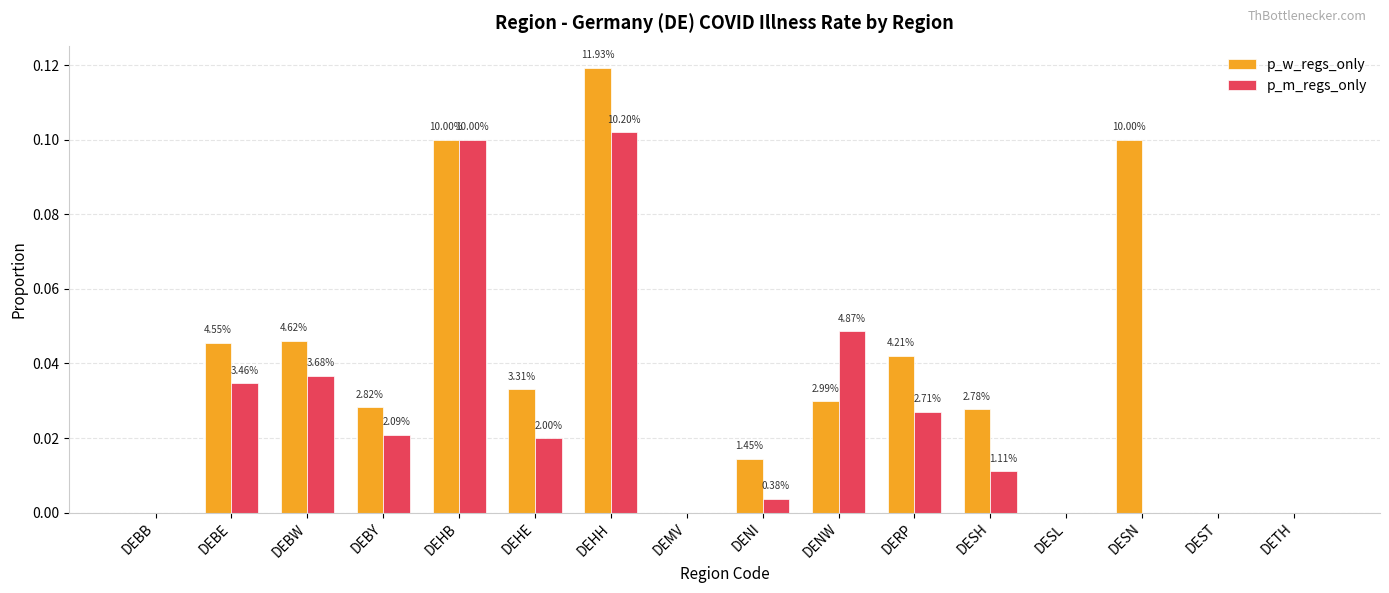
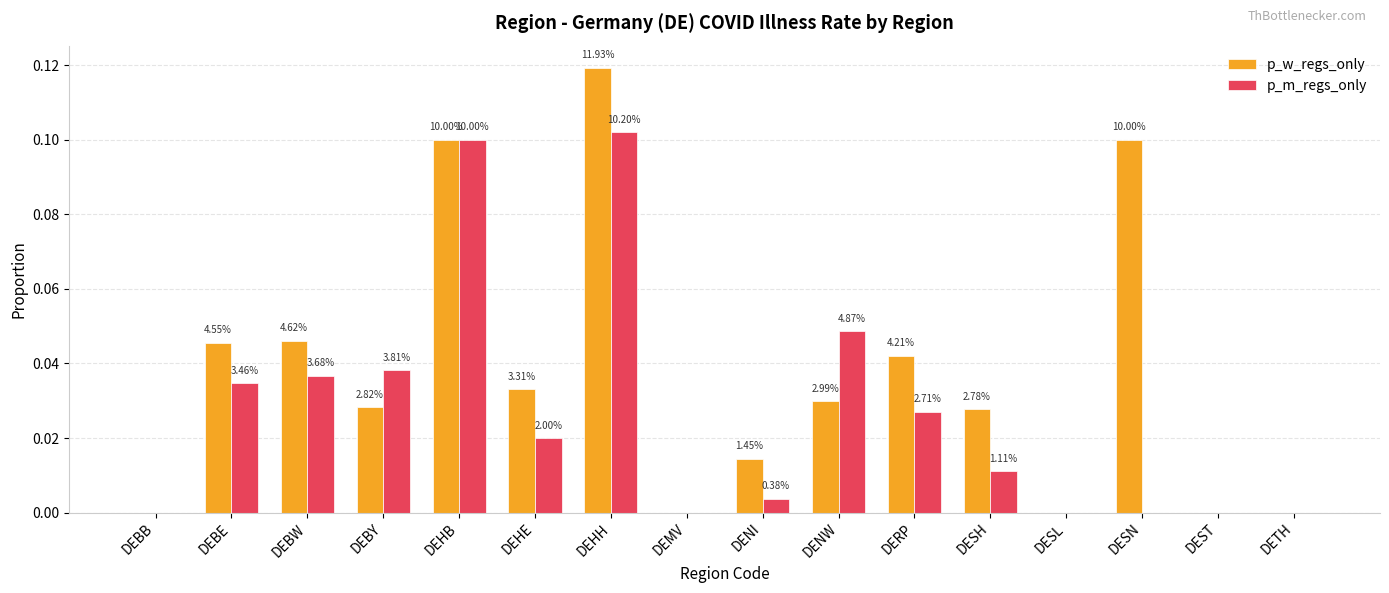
  {
    "p_w_regs_only": {
      "DEBE": "4.55%",
      "DEBW": "4.62%",
      "DEBY": "2.82%",
      "DEHE": "3.31%",
      "DEHH": "11.93%",
      "DENI": "1.45%",
      "DENW": "2.99%",
      "DERP": "4.21%",
      "DESH": "2.78%",
      "DESN": "10.00%"
    },
    "p_m_regs_only": {
      "DEBE": "3.46%",
      "DEBW": "3.68%",
-     "DEBY": "2.09%",
+     "DEBY": "3.81%",
      "DEHE": "2.00%",
      "DEHH": "10.20%",
      "DENI": "0.38%",
      "DENW": "4.87%",
      "DERP": "2.71%",
      "DESH": "1.11%"
    }
  }
